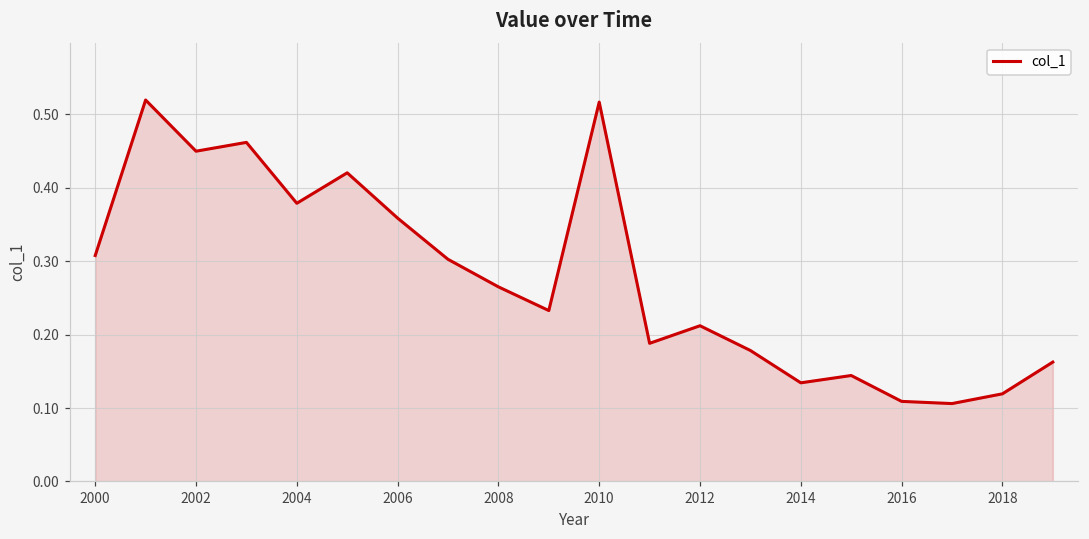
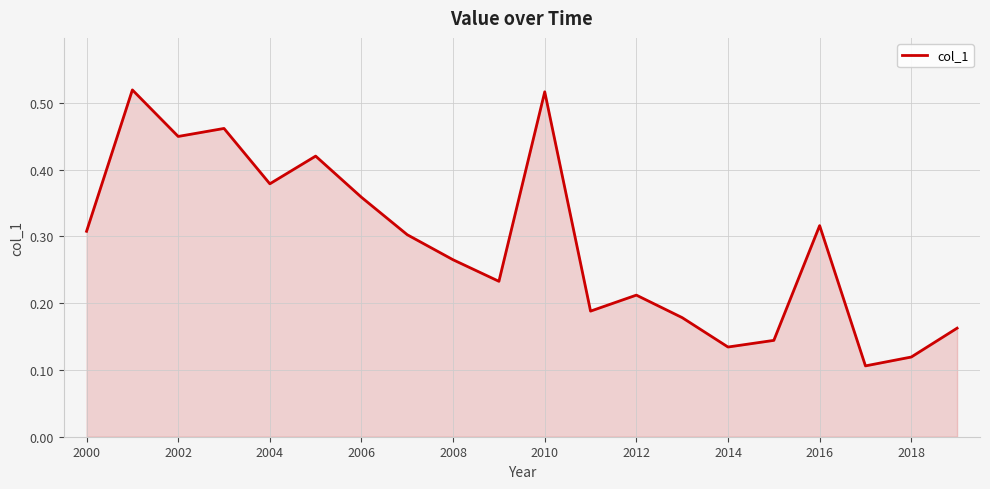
  {
    "2000": 0.31,
    "2002": 0.45,
    "2004": 0.38,
    "2006": 0.36,
    "2008": 0.26,
    "2010": 0.52,
    "2012": 0.21,
    "2014": 0.13,
-   "2016": 0.11,
+   "2016": 0.32,
    "2018": 0.12
  }
